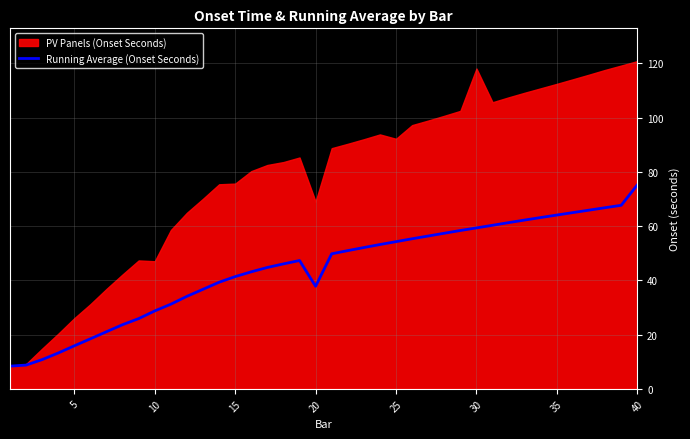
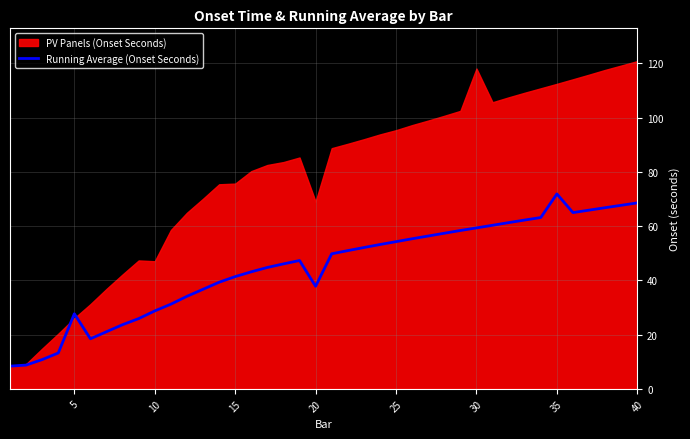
  {
    "Running Average (Onset Seconds)": {
-     "5": 16,
+     "5": 28,
      "10": 29,
      "15": 41,
      "20": 38,
      "25": 54,
      "30": 59,
-     "35": 64,
-     "40": 75
+     "35": 72,
+     "40": 69
    },
    "PV Panels (Onset Seconds)": {
      "5": 26,
      "10": 47,
      "15": 76,
      "20": 69,
-     "25": 92,
+     "25": 95,
      "30": 118,
      "35": 112,
      "40": 121
    }
  }
